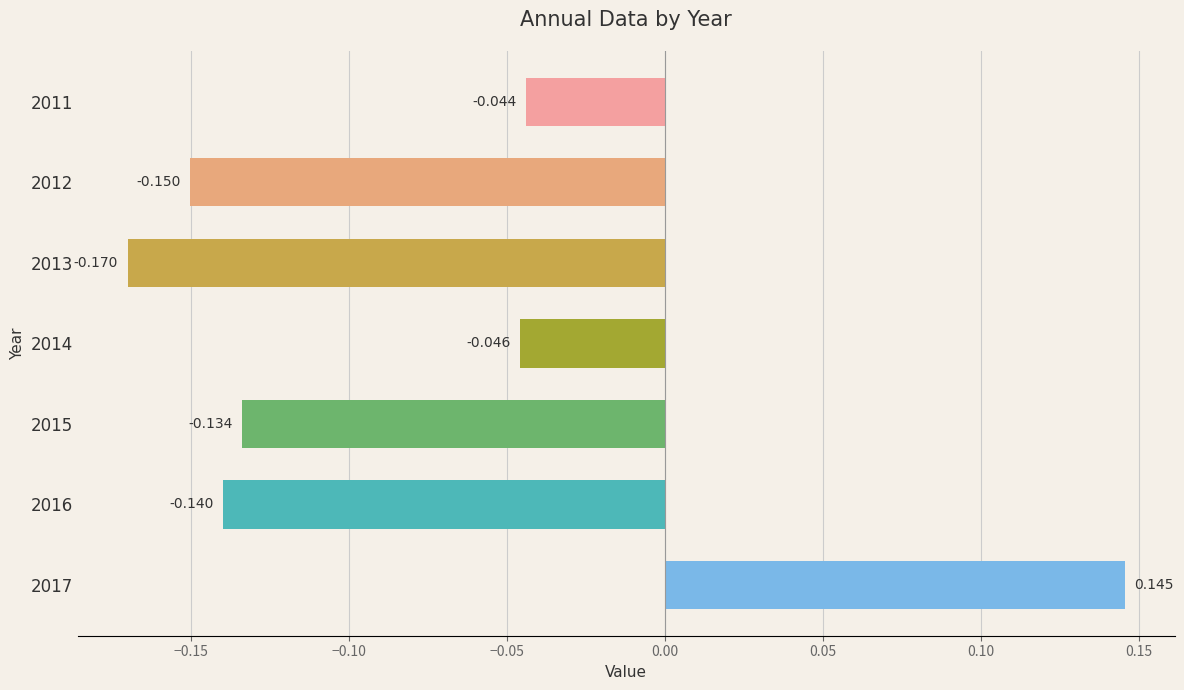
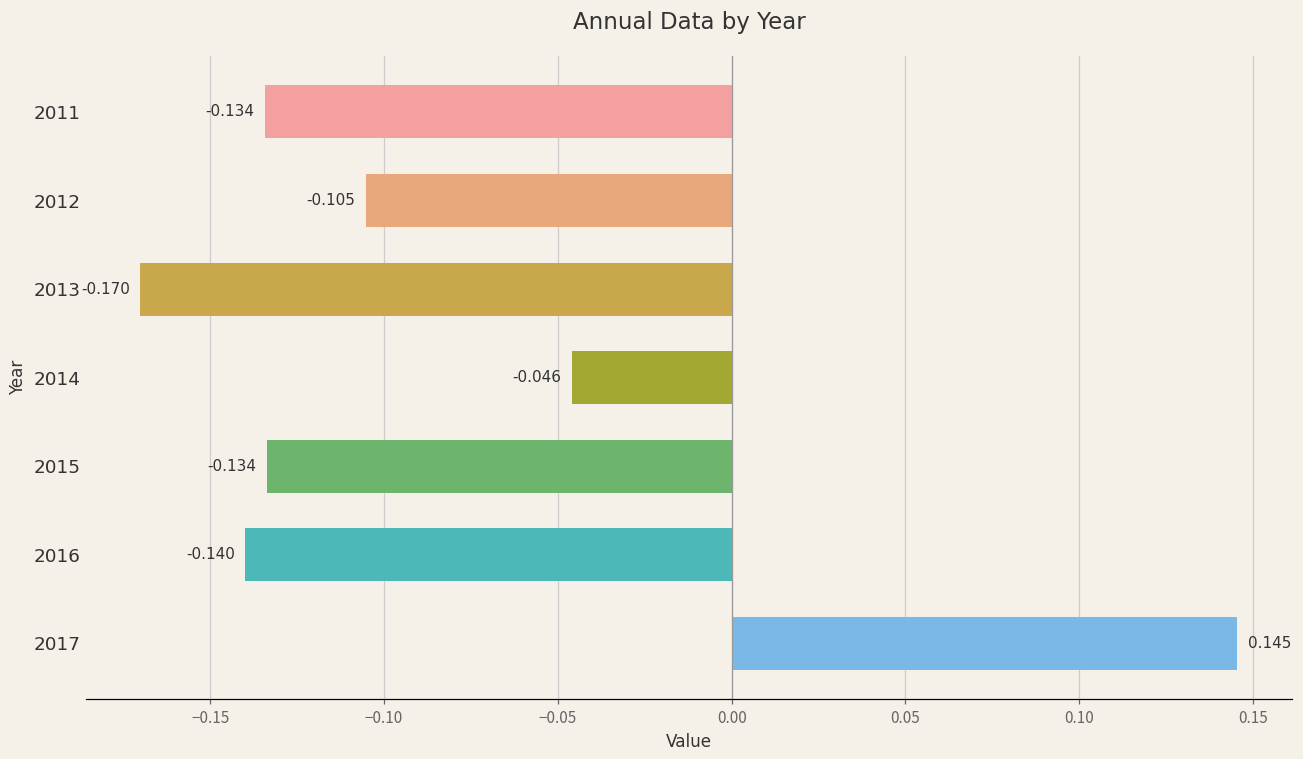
  {
-   "2011": -0.044,
-   "2012": -0.150,
+   "2011": -0.134,
+   "2012": -0.105,
    "2013": -0.170,
    "2014": -0.046,
    "2015": -0.134,
    "2016": -0.140,
    "2017": 0.145
  }
